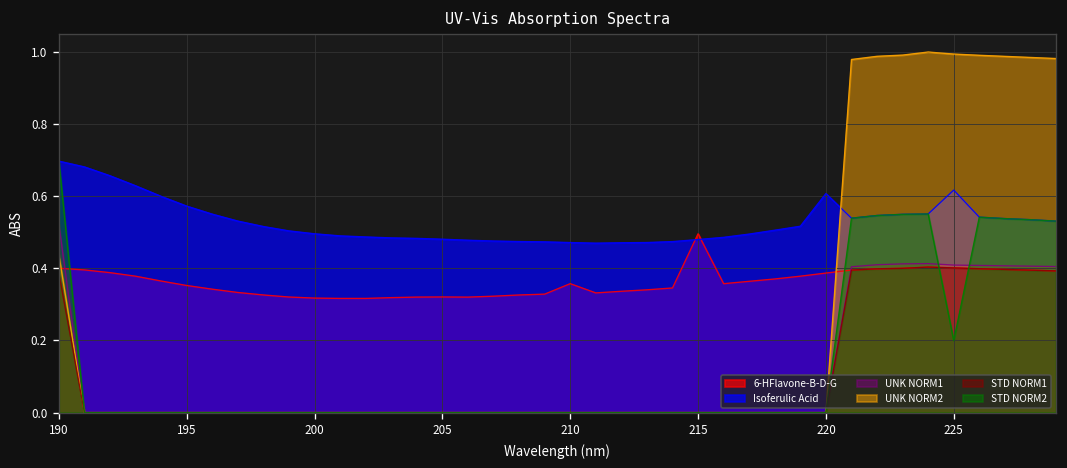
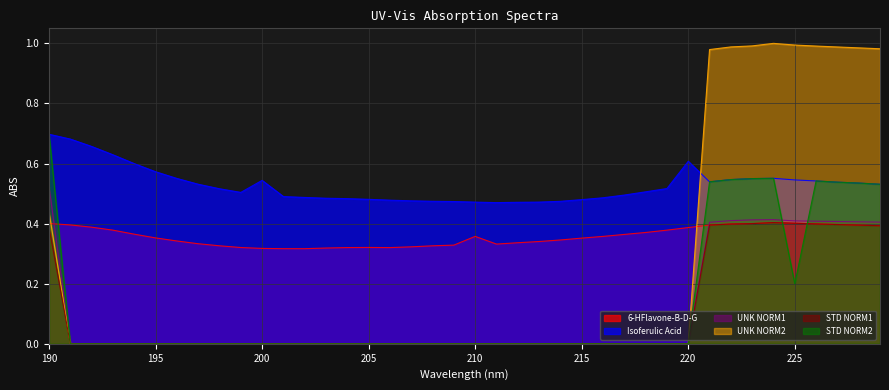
  {
    "6-HFlavone-B-D-G": {
      "190": 0.40,
      "195": 0.35,
      "200": 0.32,
      "205": 0.32,
      "210": 0.36,
-     "215": 0.50,
+     "215": 0.35,
      "220": 0.39
    },
    "Isoferulic Acid": {
      "195": 0.57,
-     "200": 0.50,
+     "200": 0.54,
      "205": 0.48,
      "210": 0.47,
      "215": 0.48,
      "220": 0.61,
-     "225": 0.62
+     "225": 0.55
    },
    "UNK NORM1": {
      "190": 0.52
    },
    "UNK NORM2": {
      "190": 0.44,
      "225": 0.99
    },
    "STD NORM1": {
      "190": 0.39
    },
    "STD NORM2": {
      "225": 0.20
    }
  }
